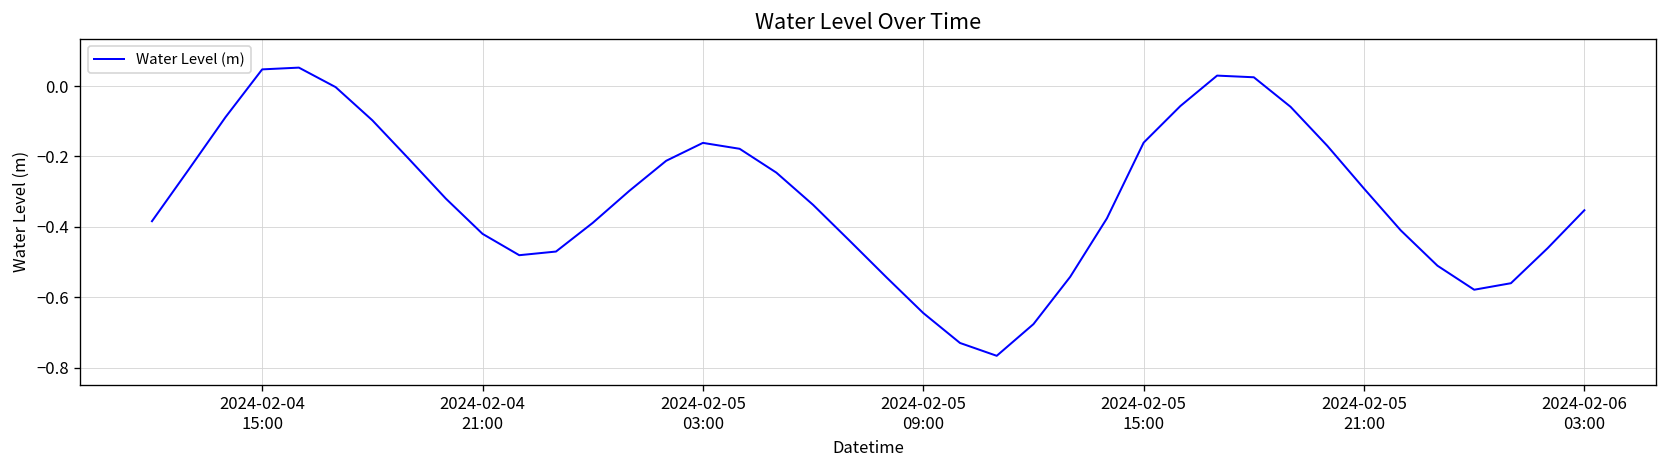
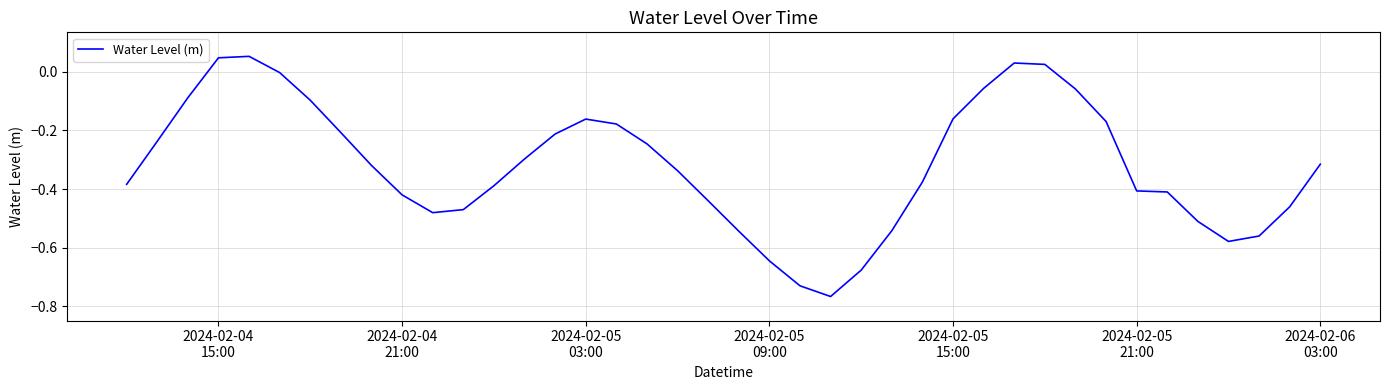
  {
    "2024-02-04 15:00": 0.05,
    "2024-02-04 21:00": -0.42,
    "2024-02-05 03:00": -0.16,
    "2024-02-05 09:00": -0.64,
    "2024-02-05 15:00": -0.16,
-   "2024-02-05 21:00": -0.29,
-   "2024-02-06 03:00": -0.35
+   "2024-02-05 21:00": -0.41,
+   "2024-02-06 03:00": -0.32
  }
